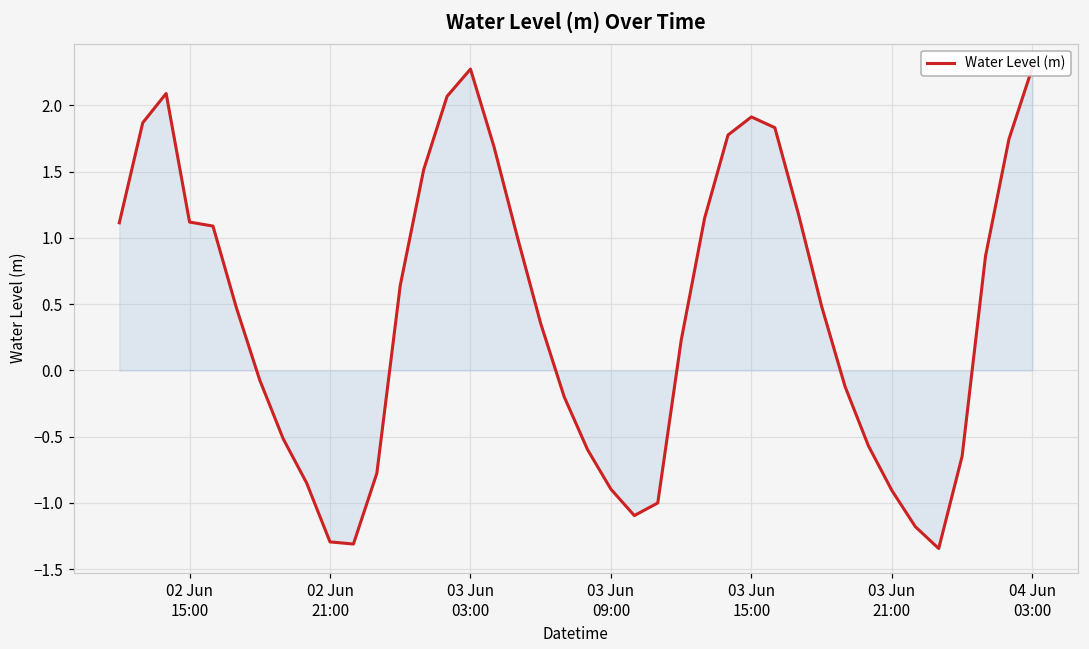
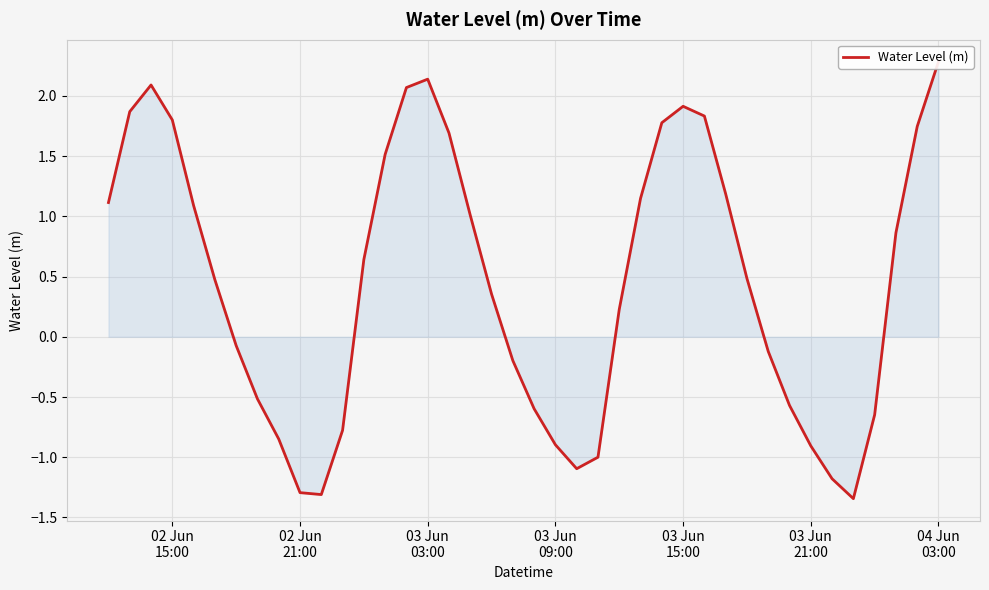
  {
    "Water Level (m)": {
-     "02 Jun 15:00": 1.12,
+     "02 Jun 15:00": 1.80,
      "02 Jun 21:00": -1.29,
-     "03 Jun 03:00": 2.27,
+     "03 Jun 03:00": 2.14,
      "03 Jun 09:00": -0.90,
      "03 Jun 21:00": -0.91
    }
  }
